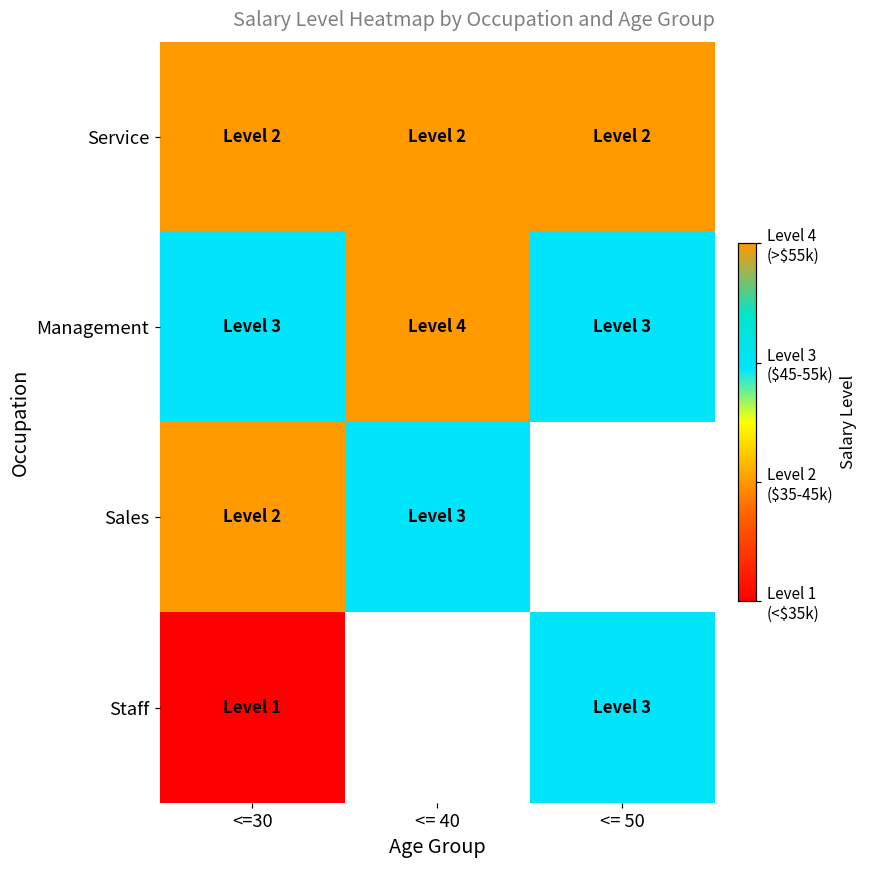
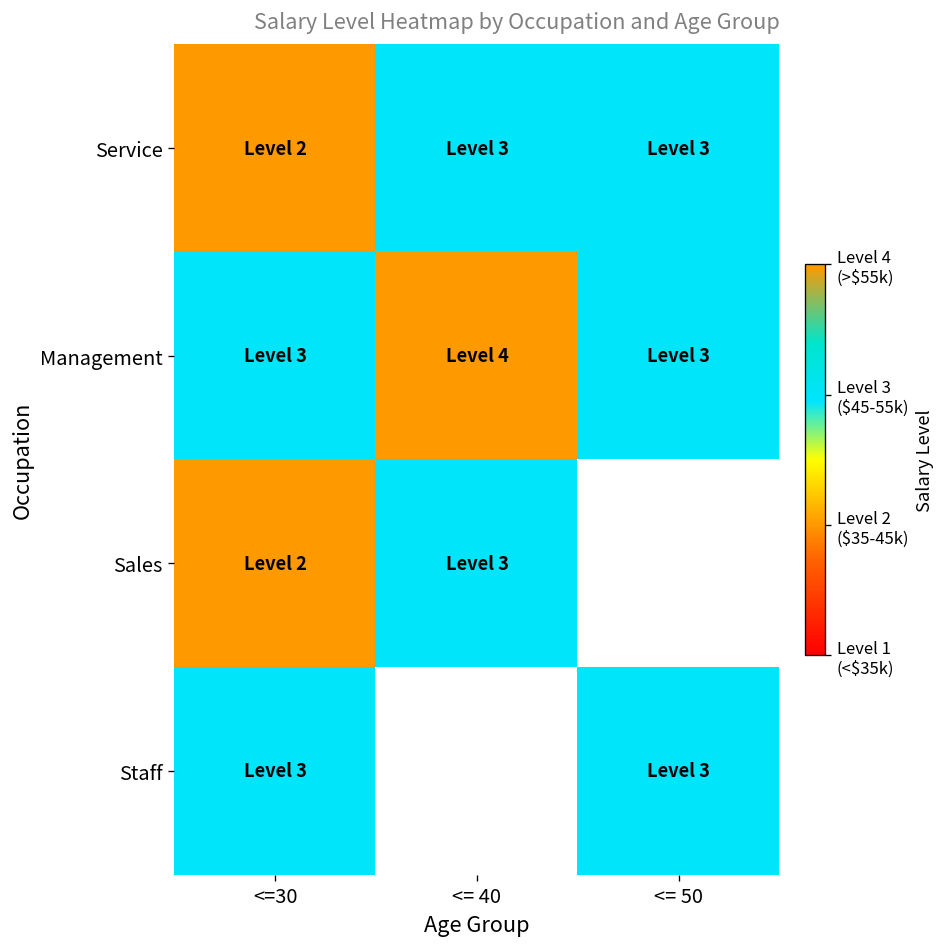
  {
    "Service": {
      "<=30": 2,
-     "<= 40": 2,
-     "<= 50": 2
+     "<= 40": 3,
+     "<= 50": 3
    },
    "Management": {
      "<=30": 3,
      "<= 40": 4,
      "<= 50": 3
    },
    "Sales": {
      "<=30": 2,
      "<= 40": 3
    },
    "Staff": {
-     "<=30": 1,
+     "<=30": 3,
      "<= 50": 3
    }
  }
